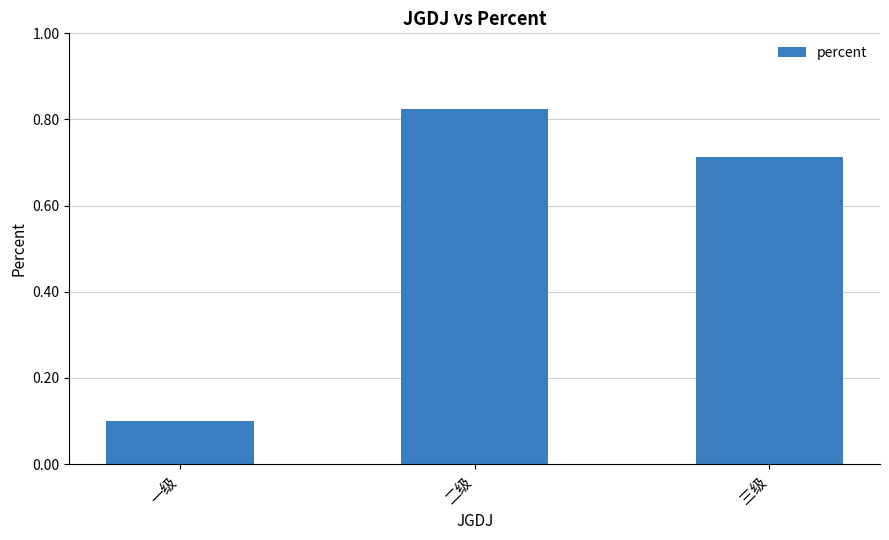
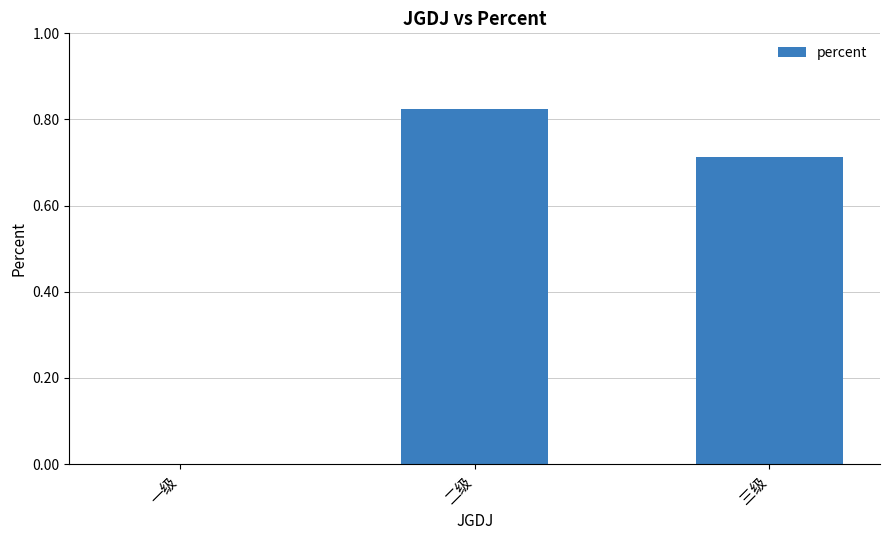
  {
-   "一级": 0.1,
+   "一级": 0.0,
    "二级": 0.82,
    "三级": 0.71
  }
